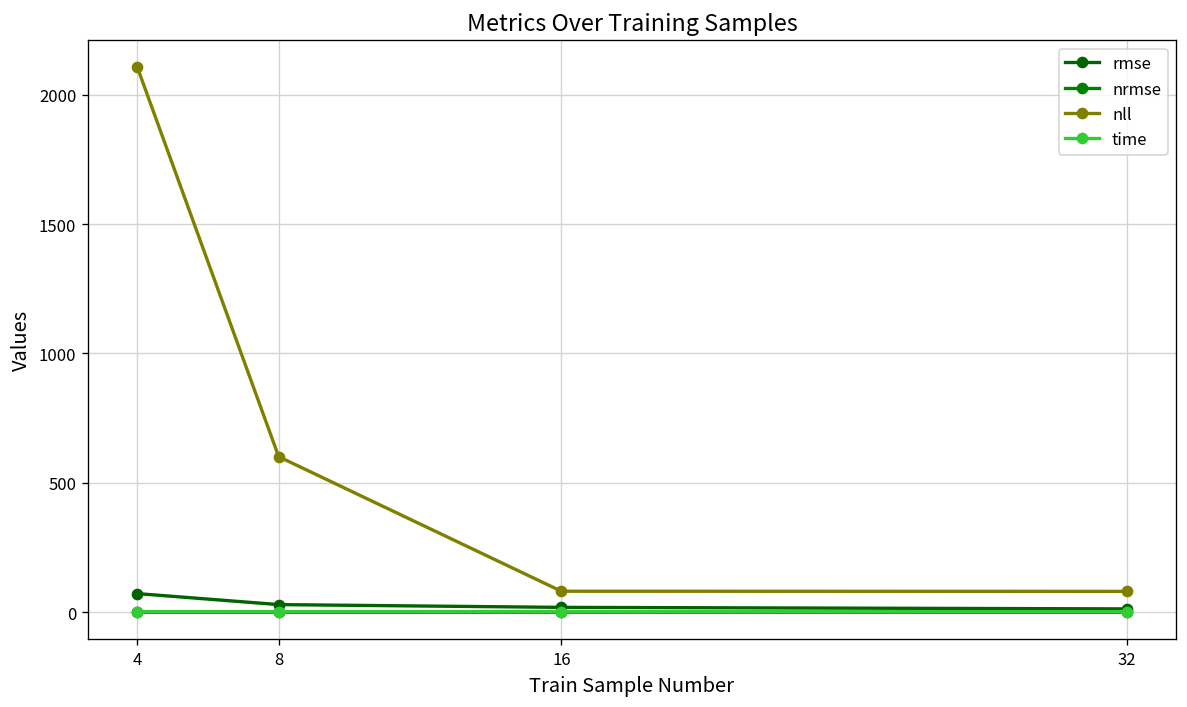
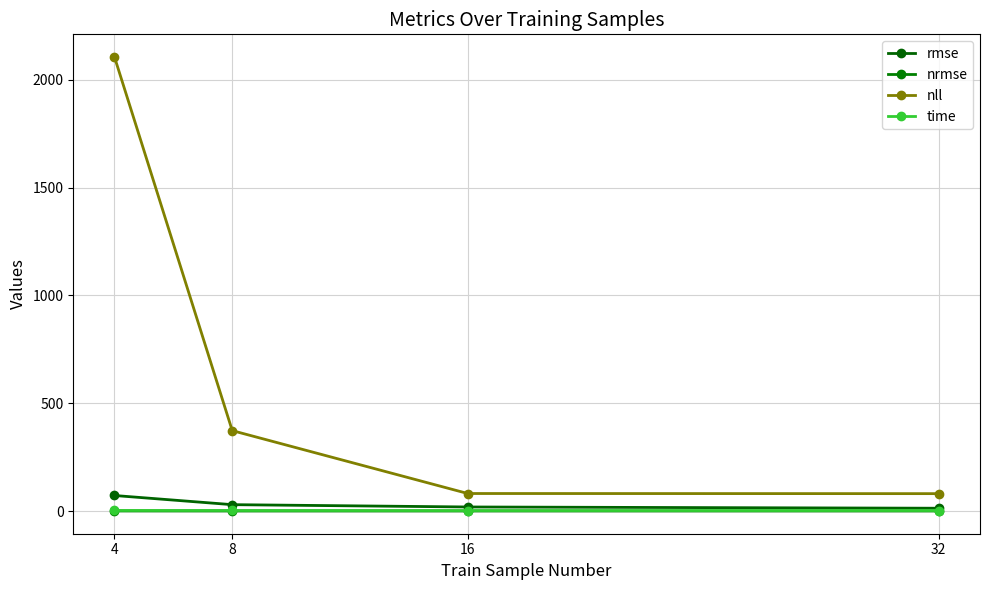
  {
    "nll": {
      "4": 2110,
-     "8": 600,
+     "8": 370,
      "16": 80,
      "32": 80
    }
  }
